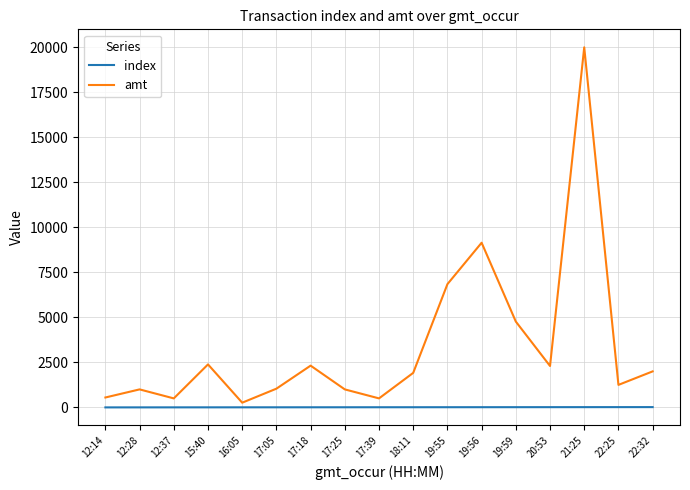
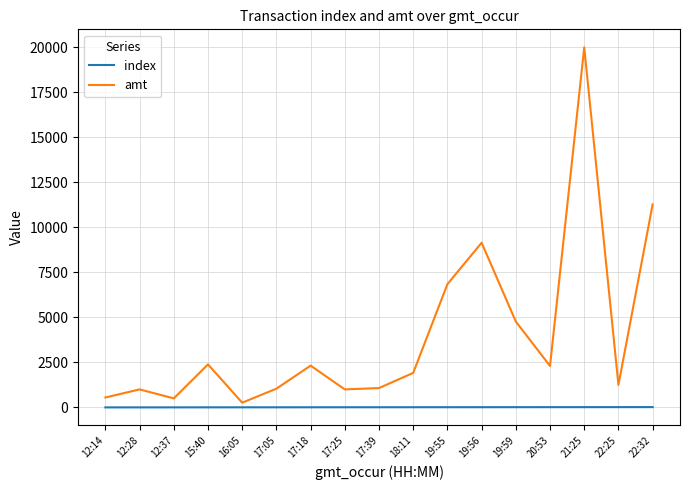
  {
    "index": {
      "12:14": 0,
      "12:28": 0,
      "12:37": 0,
      "15:40": 0,
      "16:05": 0,
      "17:05": 0,
      "17:18": 0,
      "17:25": 0,
      "17:39": 0,
      "18:11": 0,
      "19:55": 0,
      "19:56": 0,
      "19:59": 0,
      "20:53": 0,
      "21:25": 0,
      "22:25": 0,
      "22:32": 0
    },
    "amt": {
      "12:14": 600,
      "12:28": 1000,
      "12:37": 500,
      "15:40": 2400,
      "16:05": 300,
      "17:05": 1000,
      "17:18": 2300,
      "17:25": 1000,
-     "17:39": 500,
+     "17:39": 1100,
      "18:11": 1900,
      "19:55": 6800,
      "19:56": 9100,
      "19:59": 4800,
      "20:53": 2300,
      "21:25": 20000,
      "22:25": 1300,
-     "22:32": 2000
+     "22:32": 11300
    }
  }
